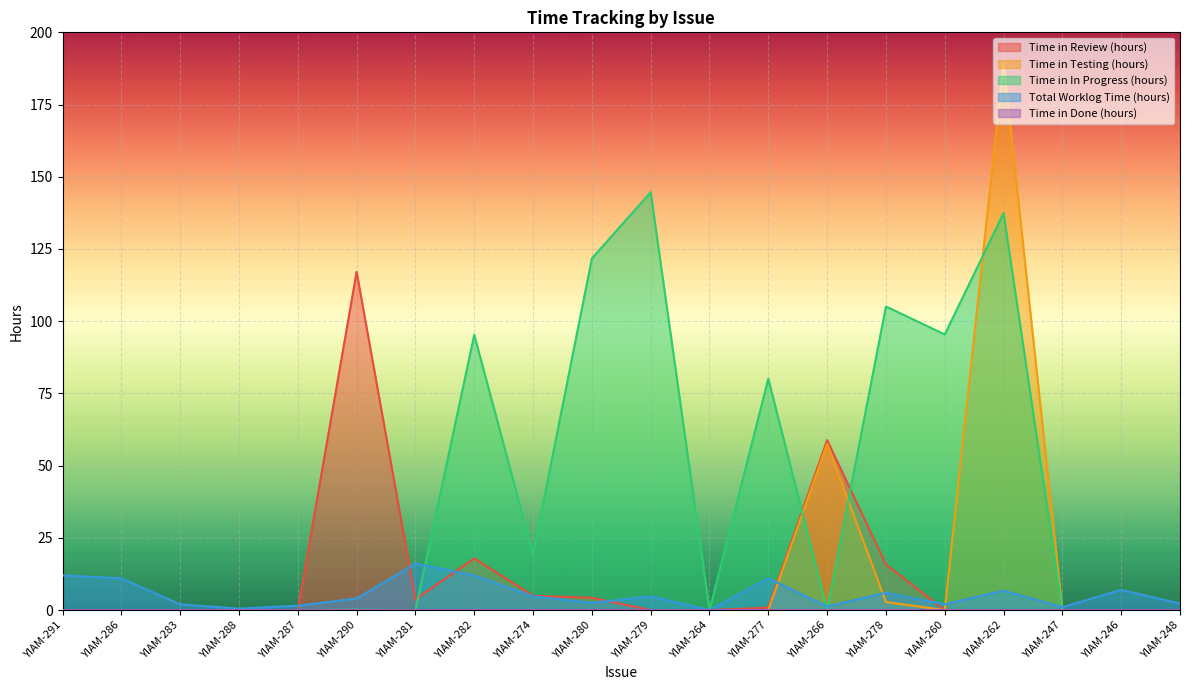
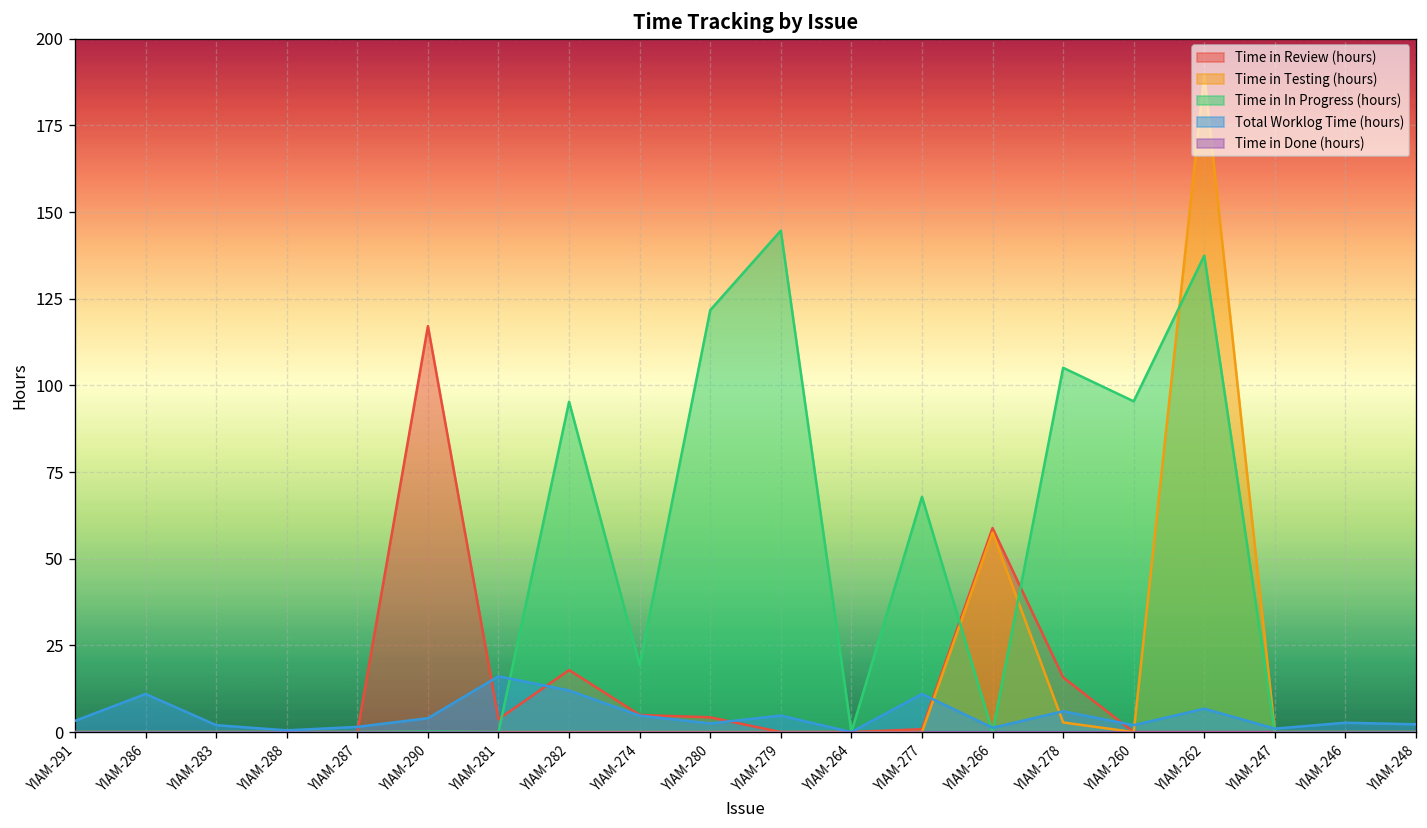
  {
    "Time in Review (hours)": {
      "YIAM-290": 117,
      "YIAM-281": 4,
      "YIAM-282": 18,
      "YIAM-280": 4,
      "YIAM-266": 59,
      "YIAM-278": 16
    },
    "Time in Testing (hours)": {
      "YIAM-266": 58,
      "YIAM-278": 3
    },
    "Time in In Progress (hours)": {
      "YIAM-282": 95,
      "YIAM-274": 19,
      "YIAM-280": 122,
      "YIAM-279": 145,
-     "YIAM-277": 80,
+     "YIAM-277": 68,
      "YIAM-278": 105,
      "YIAM-260": 95,
      "YIAM-262": 137
    },
    "Total Worklog Time (hours)": {
-     "YIAM-291": 12,
+     "YIAM-291": 3,
      "YIAM-286": 11,
      "YIAM-283": 2,
      "YIAM-287": 2,
      "YIAM-290": 4,
      "YIAM-281": 16,
      "YIAM-282": 12,
      "YIAM-280": 3,
      "YIAM-279": 5,
      "YIAM-277": 11,
      "YIAM-266": 1,
      "YIAM-278": 6,
      "YIAM-260": 2,
      "YIAM-262": 7,
      "YIAM-247": 1,
-     "YIAM-246": 7,
+     "YIAM-246": 3,
      "YIAM-248": 2
    },
    "Time in Done (hours)": {
      "YIAM-278": 0
    }
  }
